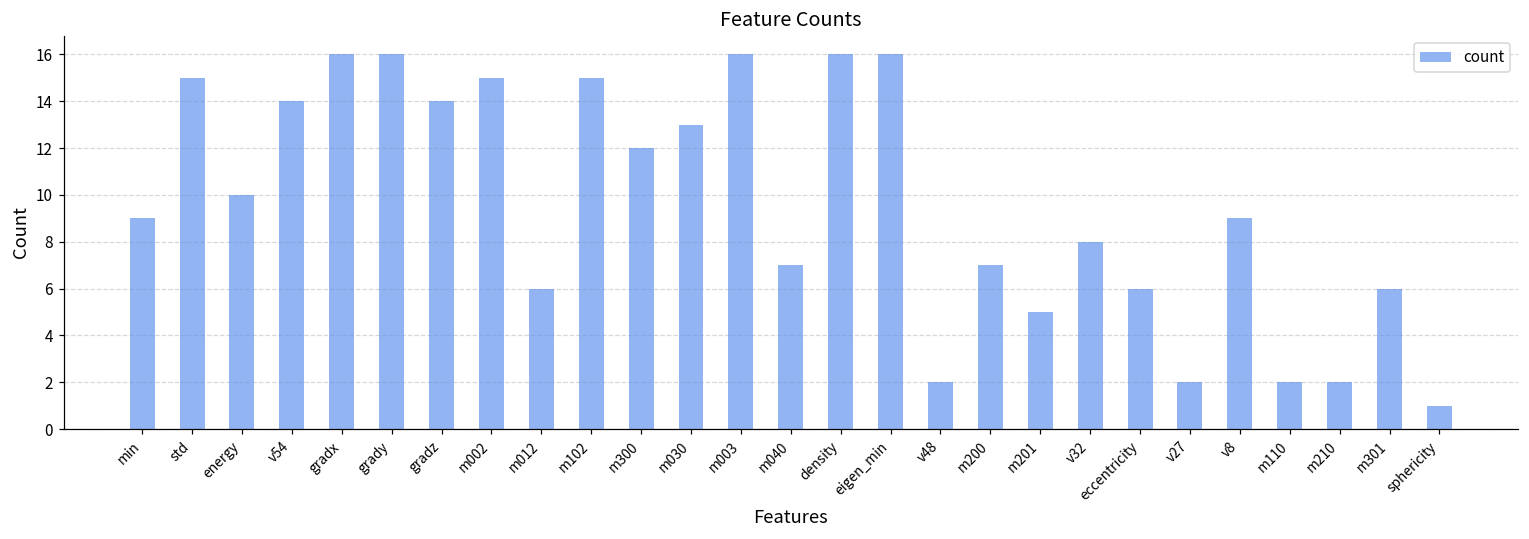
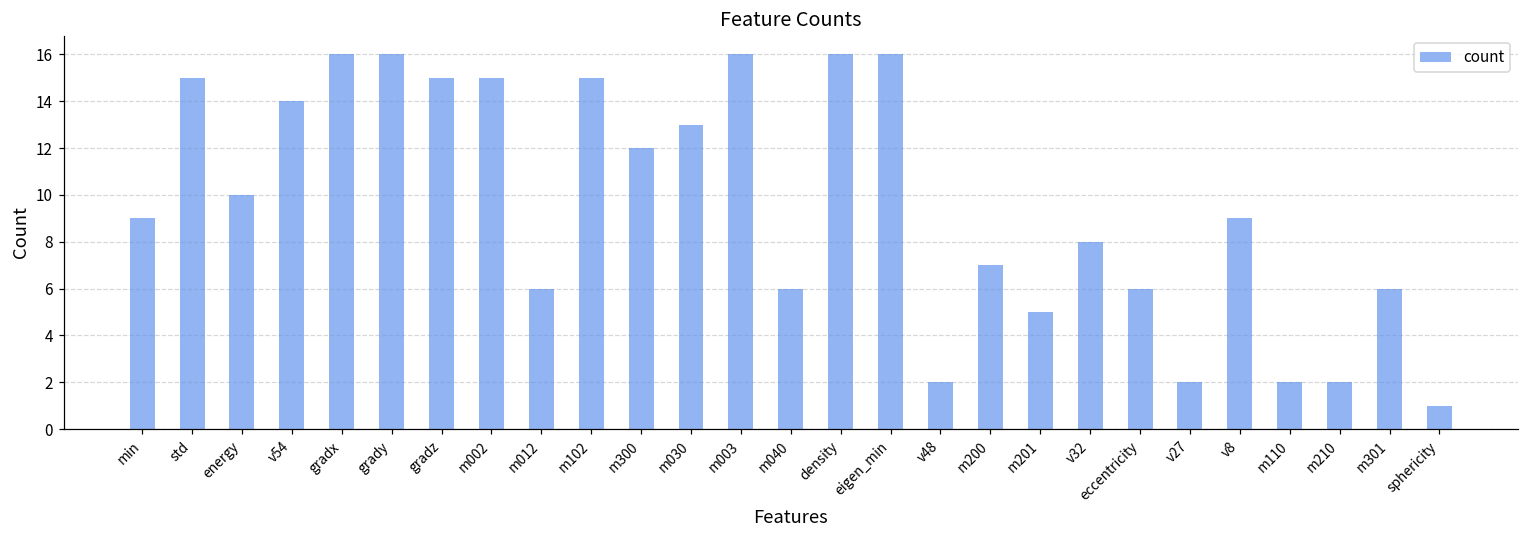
  {
    "min": 9,
    "std": 15,
    "energy": 10,
    "v54": 14,
    "gradx": 16,
    "grady": 16,
-   "gradz": 14,
+   "gradz": 15,
    "m002": 15,
    "m012": 6,
    "m102": 15,
    "m300": 12,
    "m030": 13,
    "m003": 16,
-   "m040": 7,
+   "m040": 6,
    "density": 16,
    "eigen_min": 16,
    "v48": 2,
    "m200": 7,
    "m201": 5,
    "v32": 8,
    "eccentricity": 6,
    "v27": 2,
    "v8": 9,
    "m110": 2,
    "m210": 2,
    "m301": 6,
    "sphericity": 1
  }
